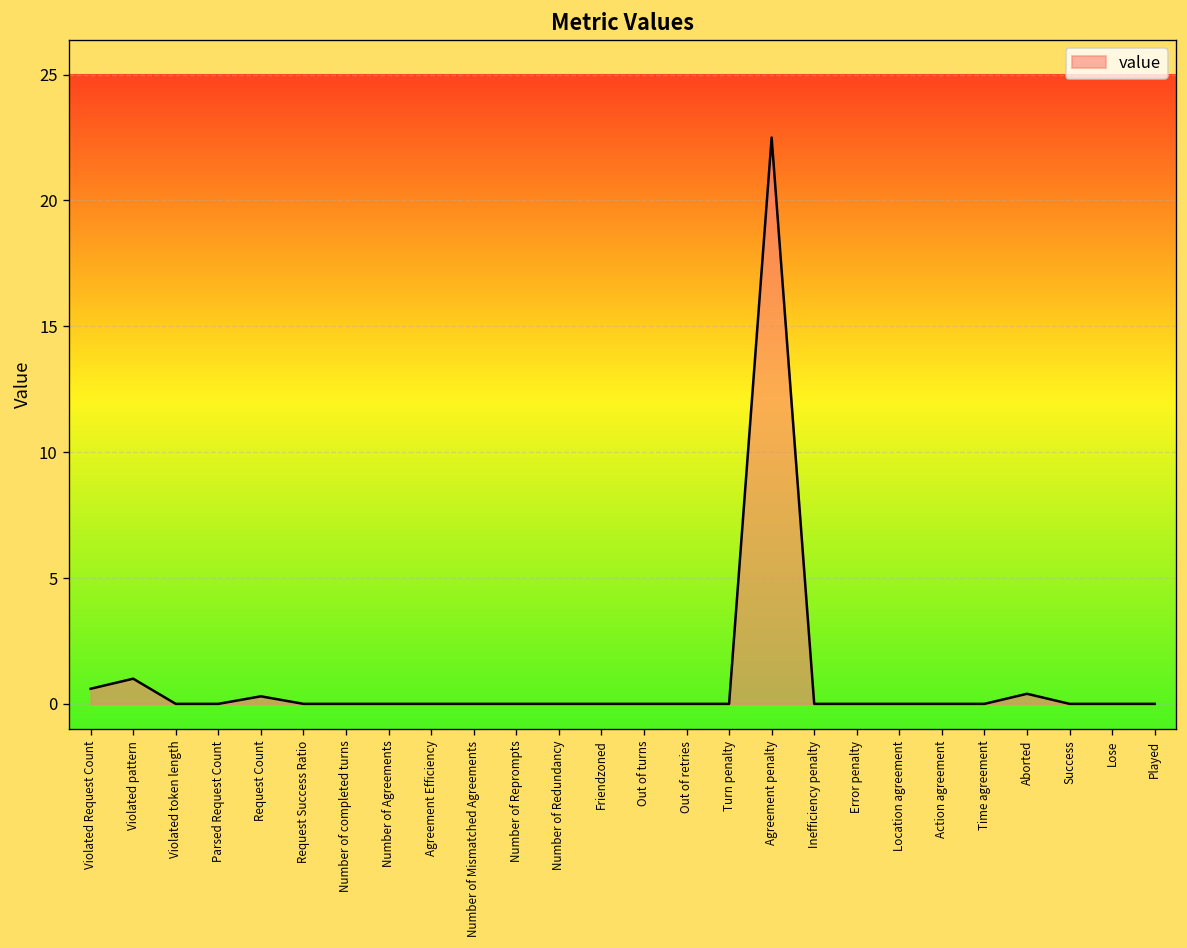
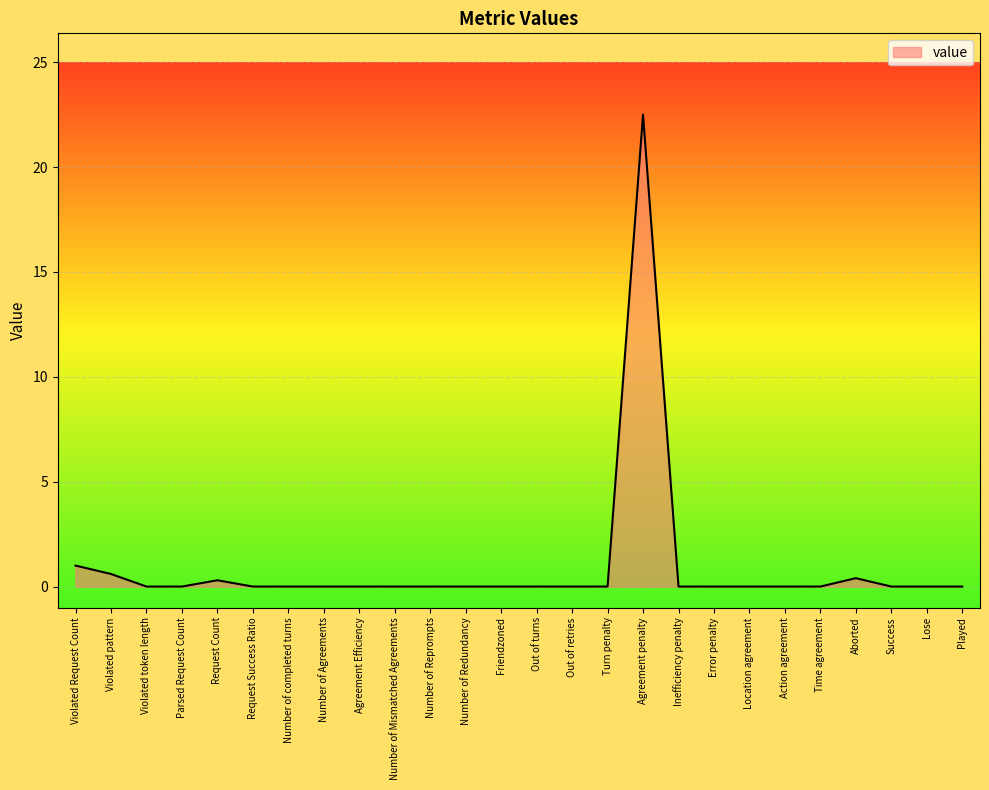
  {
-   "Violated Request Count": 0.6,
-   "Violated pattern": 1.0,
+   "Violated Request Count": 1.0,
+   "Violated pattern": 0.6,
    "Violated token length": 0.0,
    "Parsed Request Count": 0.0,
    "Request Count": 0.3,
    "Request Success Ratio": 0.0,
    "Number of completed turns": 0.0,
    "Number of Agreements": 0.0,
    "Agreement Efficiency": 0.0,
    "Number of Mismatched Agreements": 0.0,
    "Number of Reprompts": 0.0,
    "Number of Redundancy": 0.0,
    "Friendzoned": 0.0,
    "Out of turns": 0.0,
    "Out of retries": 0.0,
    "Turn penalty": 0.0,
    "Agreement penalty": 22.5,
    "Inefficiency penalty": 0.0,
    "Error penalty": 0.0,
    "Location agreement": 0.0,
    "Action agreement": 0.0,
    "Time agreement": 0.0,
    "Aborted": 0.4,
    "Success": 0.0,
    "Lose": 0.0,
    "Played": 0.0
  }
